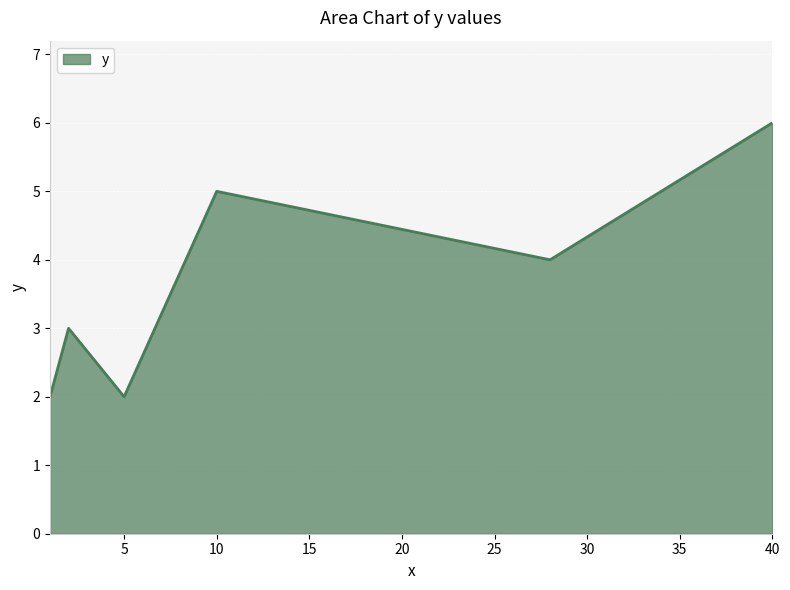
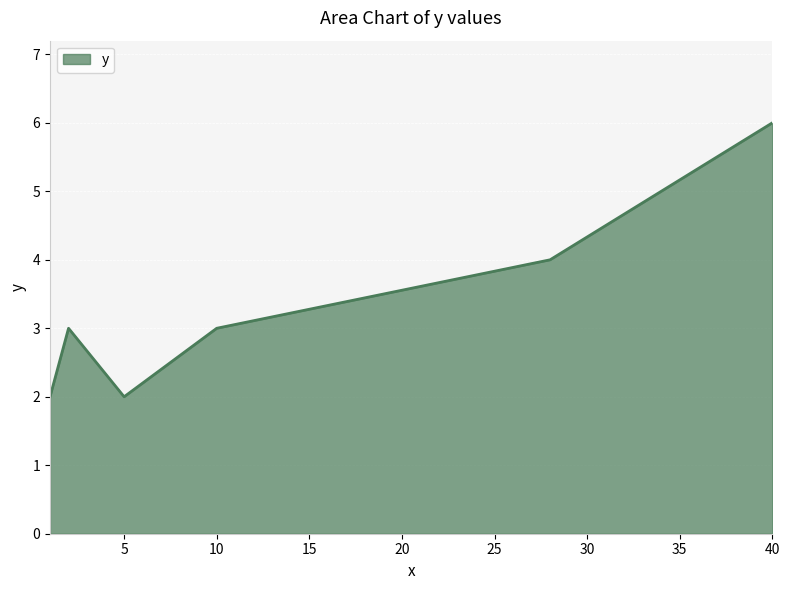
  {
    "5": 2,
-   "10": 5,
+   "10": 3,
    "40": 6
  }
